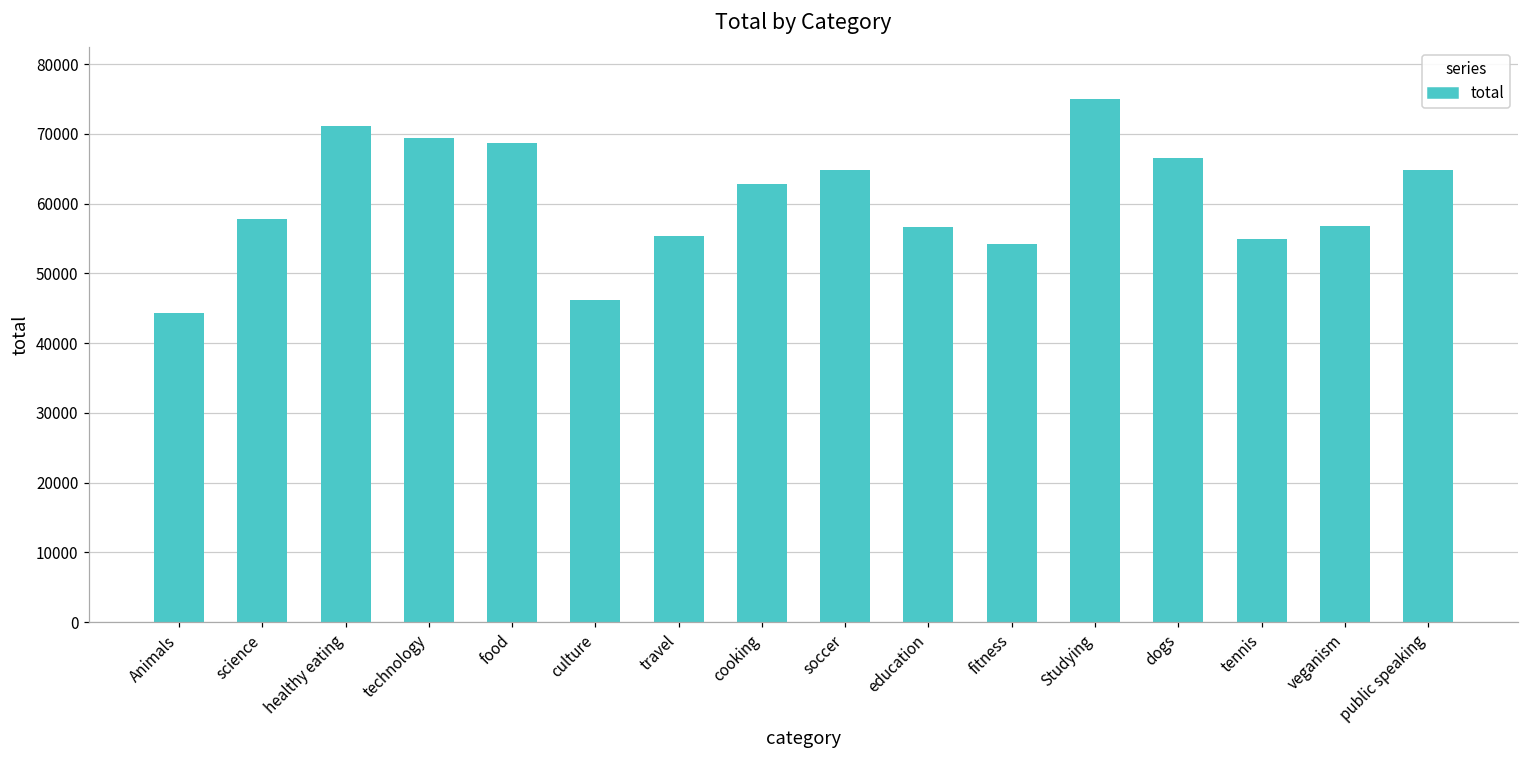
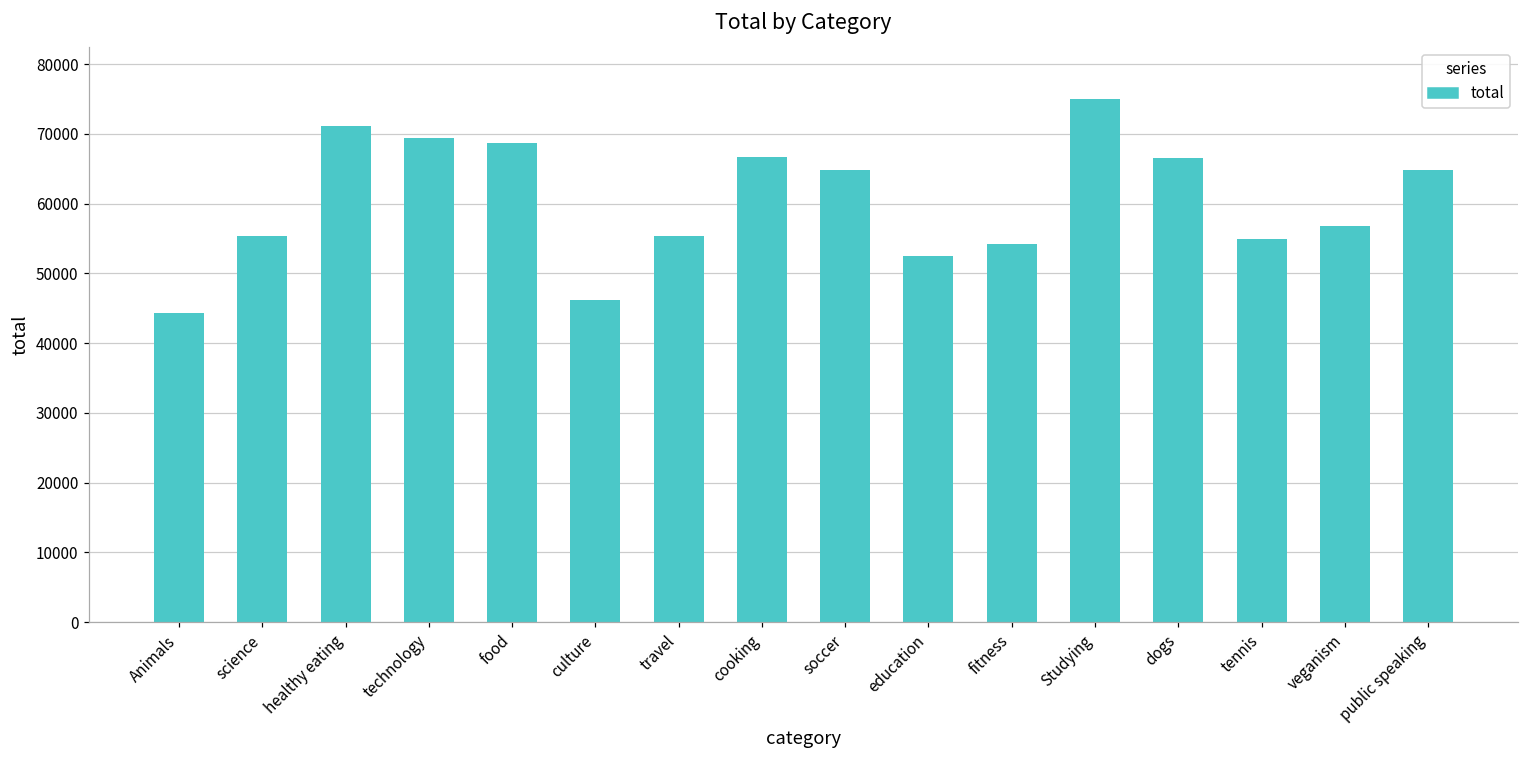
  {
    "Animals": 44000,
-   "science": 58000,
+   "science": 55000,
    "healthy eating": 71000,
    "technology": 69000,
    "food": 69000,
    "culture": 46000,
    "travel": 55000,
-   "cooking": 63000,
+   "cooking": 67000,
    "soccer": 65000,
-   "education": 57000,
+   "education": 53000,
    "fitness": 54000,
    "Studying": 75000,
    "dogs": 67000,
    "tennis": 55000,
    "veganism": 57000,
    "public speaking": 65000
  }
